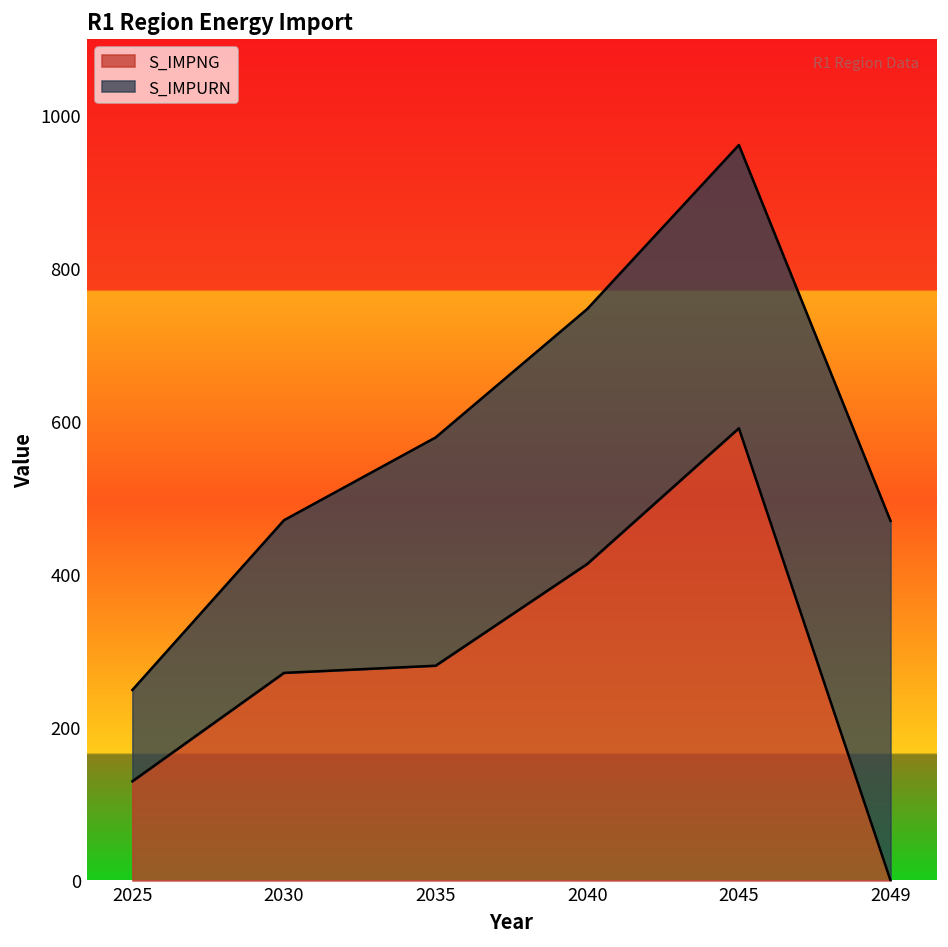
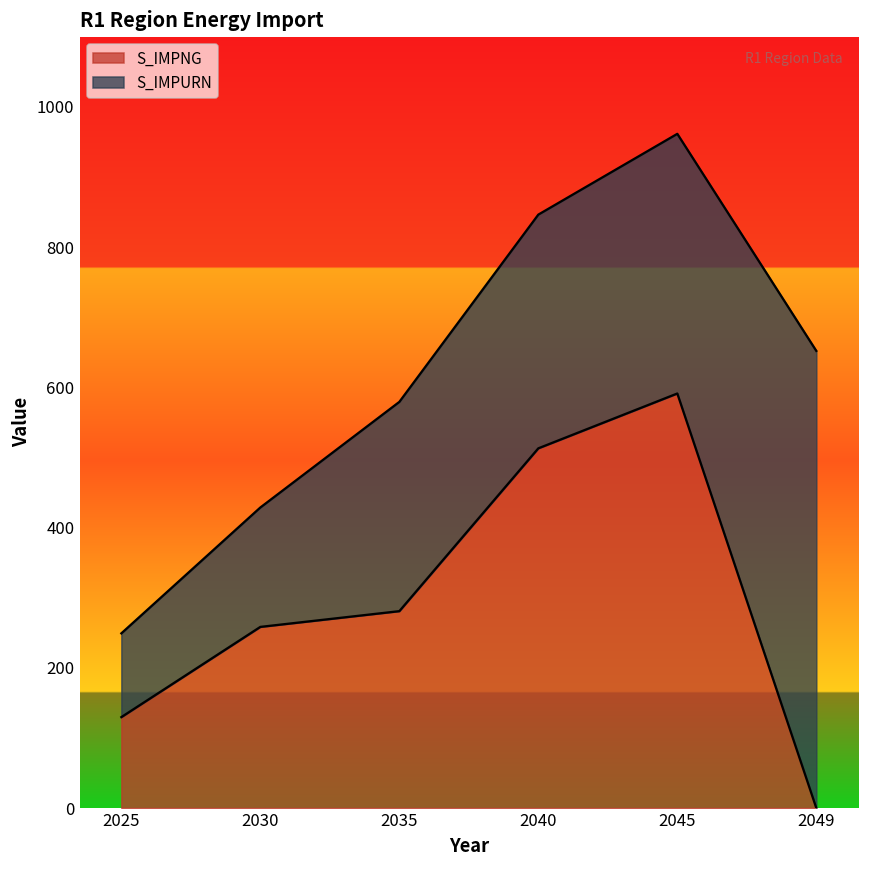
  {
    "S_IMPNG": {
      "2025": 130,
-     "2030": 270,
+     "2030": 260,
      "2035": 280,
-     "2040": 410,
+     "2040": 510,
      "2045": 590,
      "2049": 0
    },
    "S_IMPURN": {
      "2025": 120,
-     "2030": 200,
+     "2030": 170,
      "2035": 300,
      "2040": 330,
      "2045": 370,
-     "2049": 470
+     "2049": 650
    }
  }
